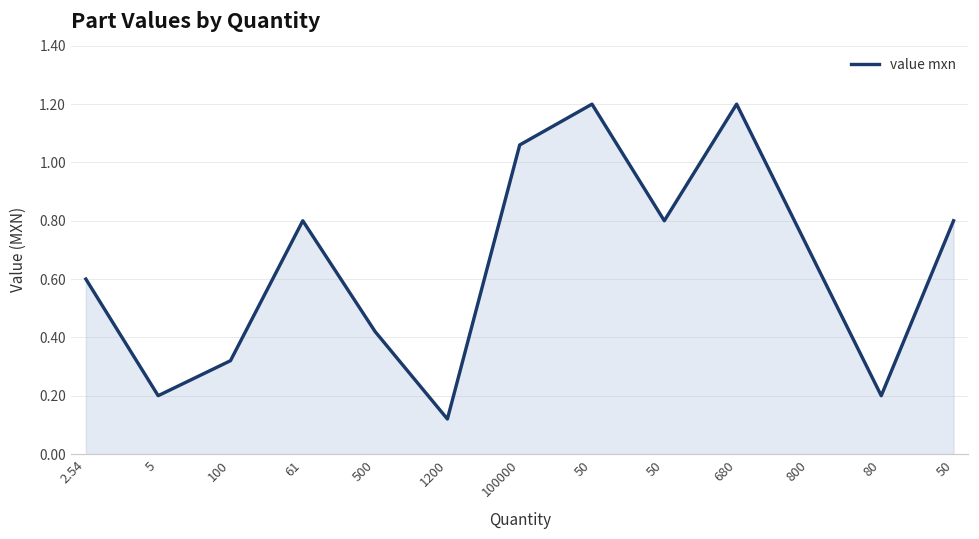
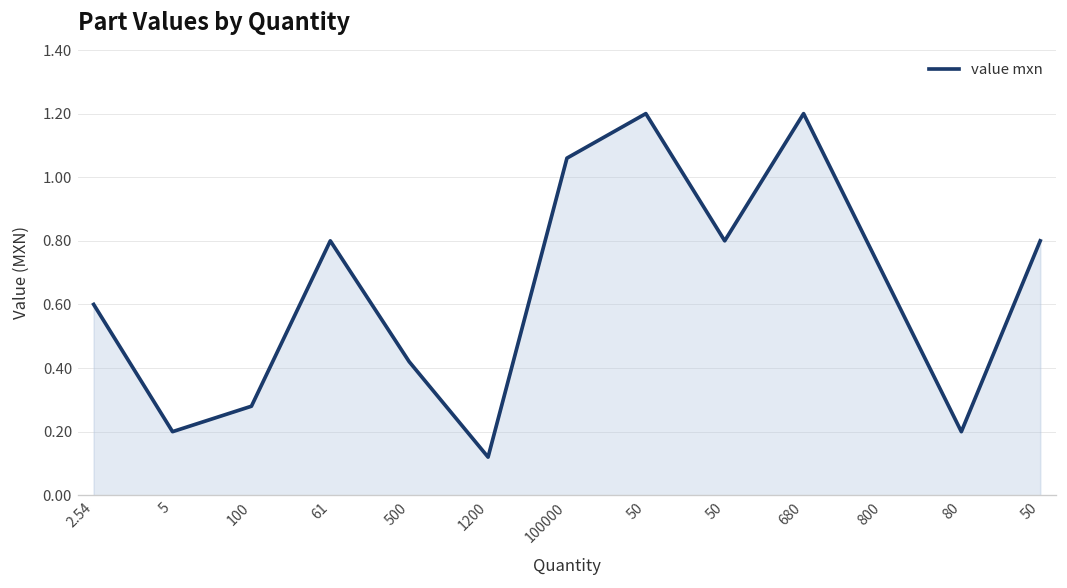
  {
    "2.54": 0.60,
    "5": 0.20,
-   "100": 0.32,
+   "100": 0.28,
    "61": 0.80,
    "500": 0.42,
    "1200": 0.12,
    "100000": 1.06,
    "680": 1.20,
    "800": 0.70,
    "80": 0.20
  }
